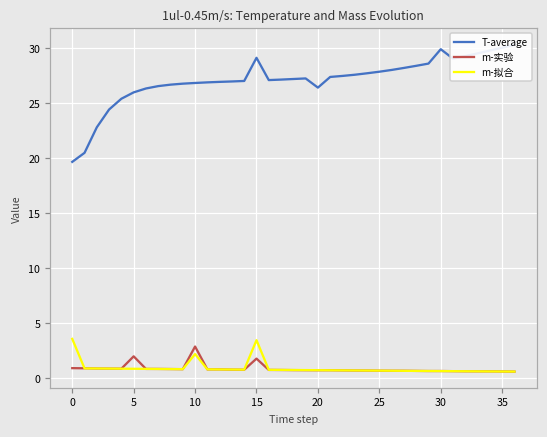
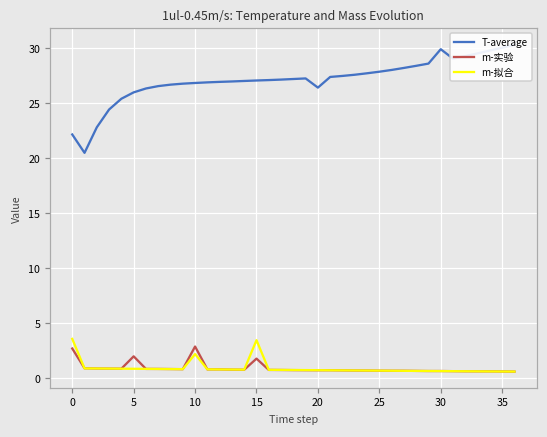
  {
    "T-average": {
-     "0": 19.7,
+     "0": 22.1,
      "5": 26.0,
      "10": 26.8,
-     "15": 29.1,
+     "15": 27.1,
      "20": 26.4,
      "25": 27.8,
      "30": 29.9
    },
    "m-实验": {
-     "0": 0.9,
+     "0": 2.7,
      "5": 2.0,
      "10": 2.9,
      "15": 1.8
    },
    "m-拟合": {
      "0": 3.6,
      "5": 0.9,
      "10": 2.2,
      "15": 3.5
    }
  }
